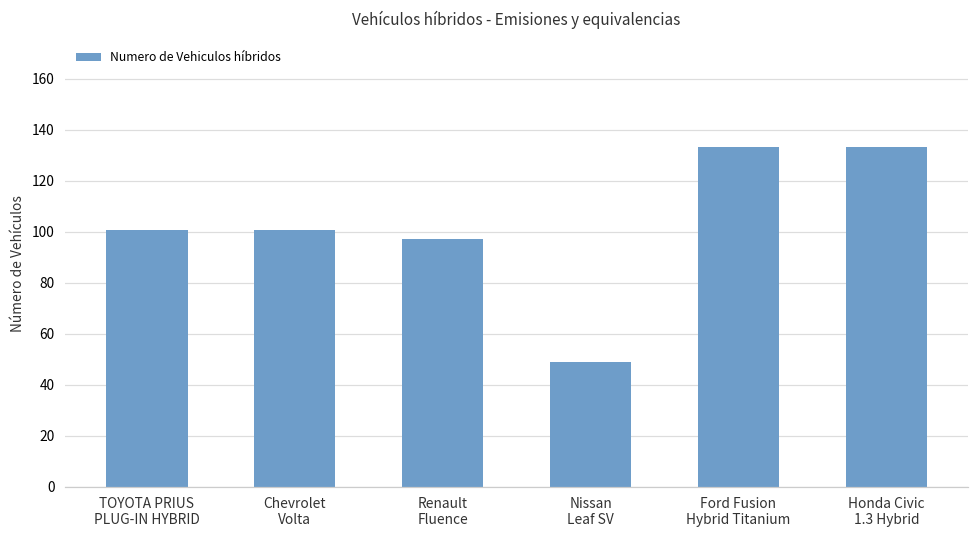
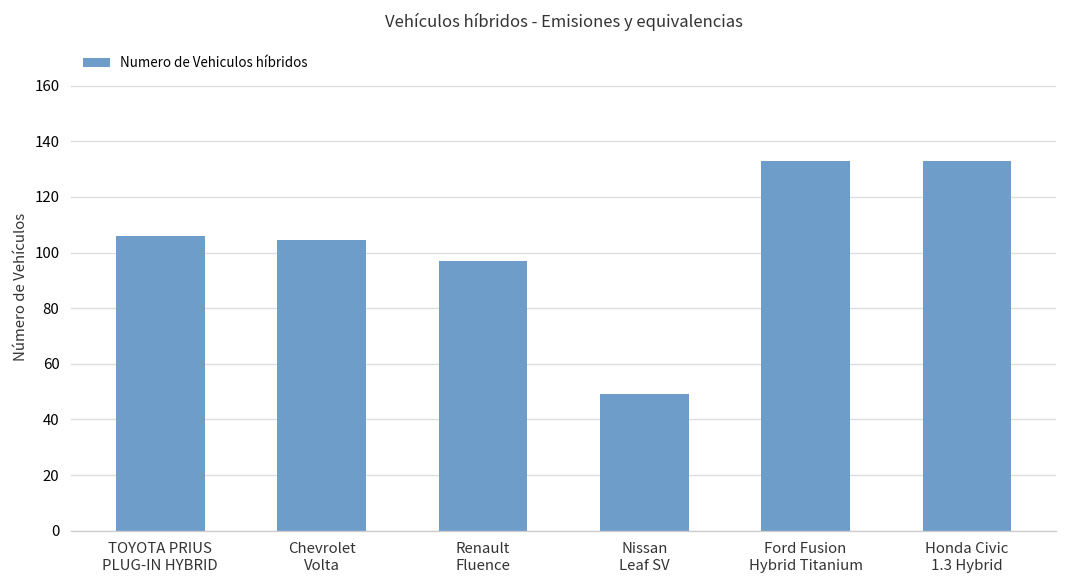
  {
-   "TOYOTA PRIUS PLUG-IN HYBRID": 101,
-   "Chevrolet Volta": 101,
+   "TOYOTA PRIUS PLUG-IN HYBRID": 106,
+   "Chevrolet Volta": 105,
    "Renault Fluence": 97,
    "Nissan Leaf SV": 49,
    "Ford Fusion Hybrid Titanium": 133,
    "Honda Civic 1.3 Hybrid": 133
  }
